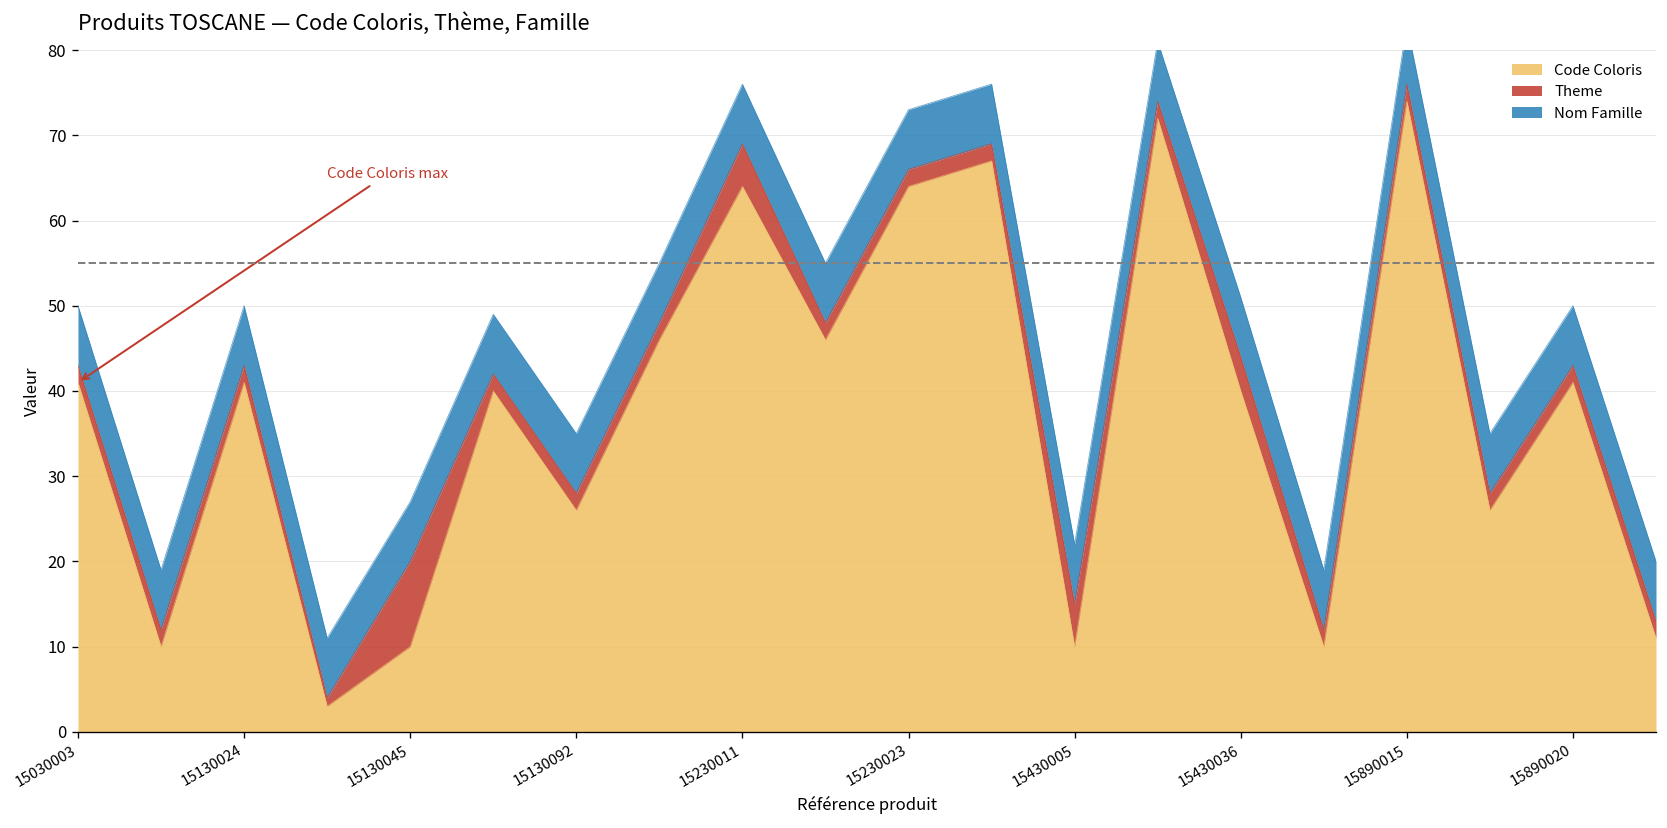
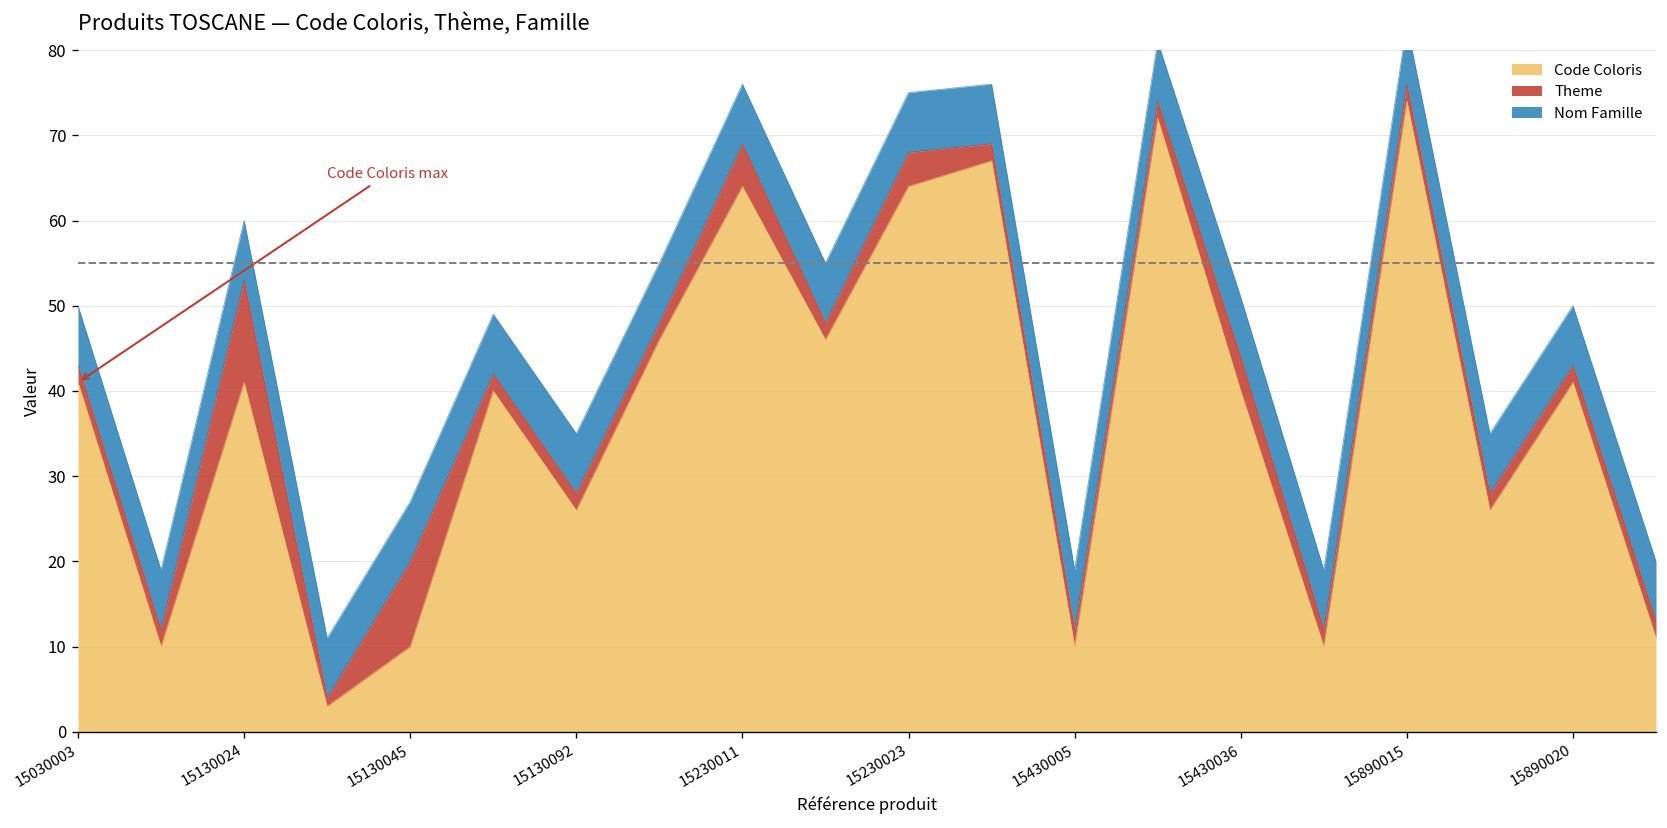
  {
    "Code Coloris": {
      "15030003": 41,
      "15130024": 41,
      "15130045": 10,
      "15130092": 26,
      "15230011": 64,
      "15230023": 64,
      "15430005": 10,
      "15430036": 40,
      "15890015": 74,
      "15890020": 41
    },
    "Theme": {
      "15030003": 2,
-     "15130024": 2,
+     "15130024": 12,
      "15130045": 10,
      "15130092": 2,
      "15230011": 5,
-     "15230023": 2,
-     "15430005": 5,
+     "15230023": 4,
+     "15430005": 2,
      "15430036": 4,
      "15890015": 2,
      "15890020": 2
    },
    "Nom Famille": {
      "15030003": 7,
      "15130024": 7,
      "15130045": 7,
      "15130092": 7,
      "15230011": 7,
      "15230023": 7,
      "15430005": 7,
      "15430036": 7,
      "15890020": 7
    }
  }
